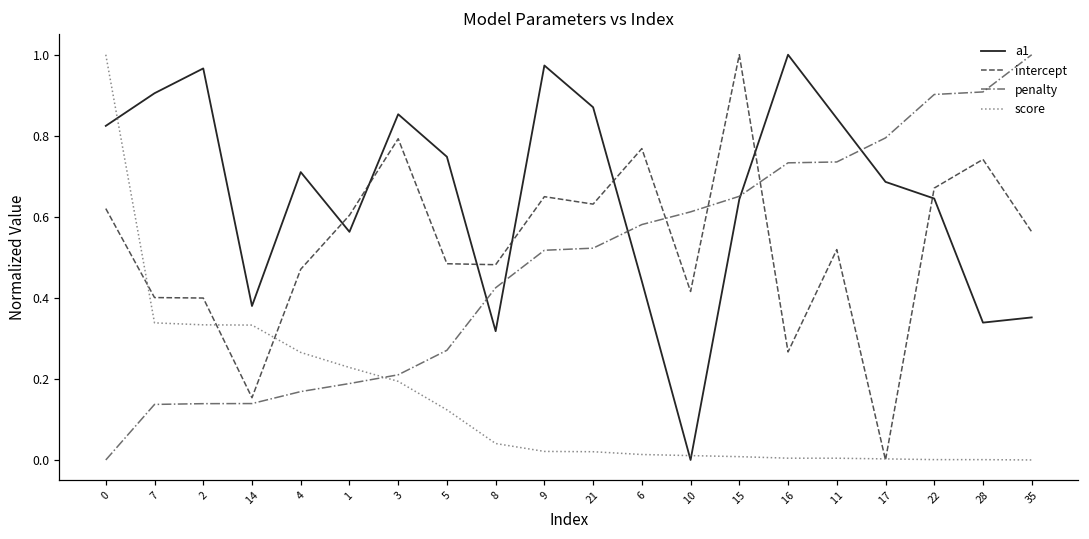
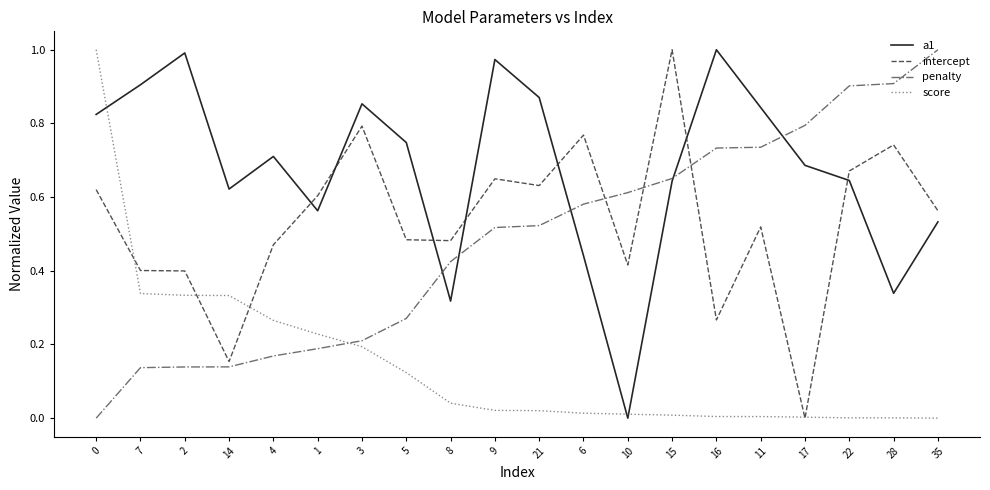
  {
    "a1": {
      "0": 0.82,
      "7": 0.90,
-     "2": 0.97,
-     "14": 0.38,
+     "2": 0.99,
+     "14": 0.62,
      "4": 0.71,
      "1": 0.56,
      "3": 0.85,
      "5": 0.75,
      "8": 0.32,
      "9": 0.97,
      "21": 0.87,
      "6": 0.44,
      "10": 0.00,
      "15": 0.64,
      "16": 1.00,
      "11": 0.84,
      "17": 0.69,
      "22": 0.65,
      "28": 0.34,
-     "35": 0.35
+     "35": 0.53
    }
  }
